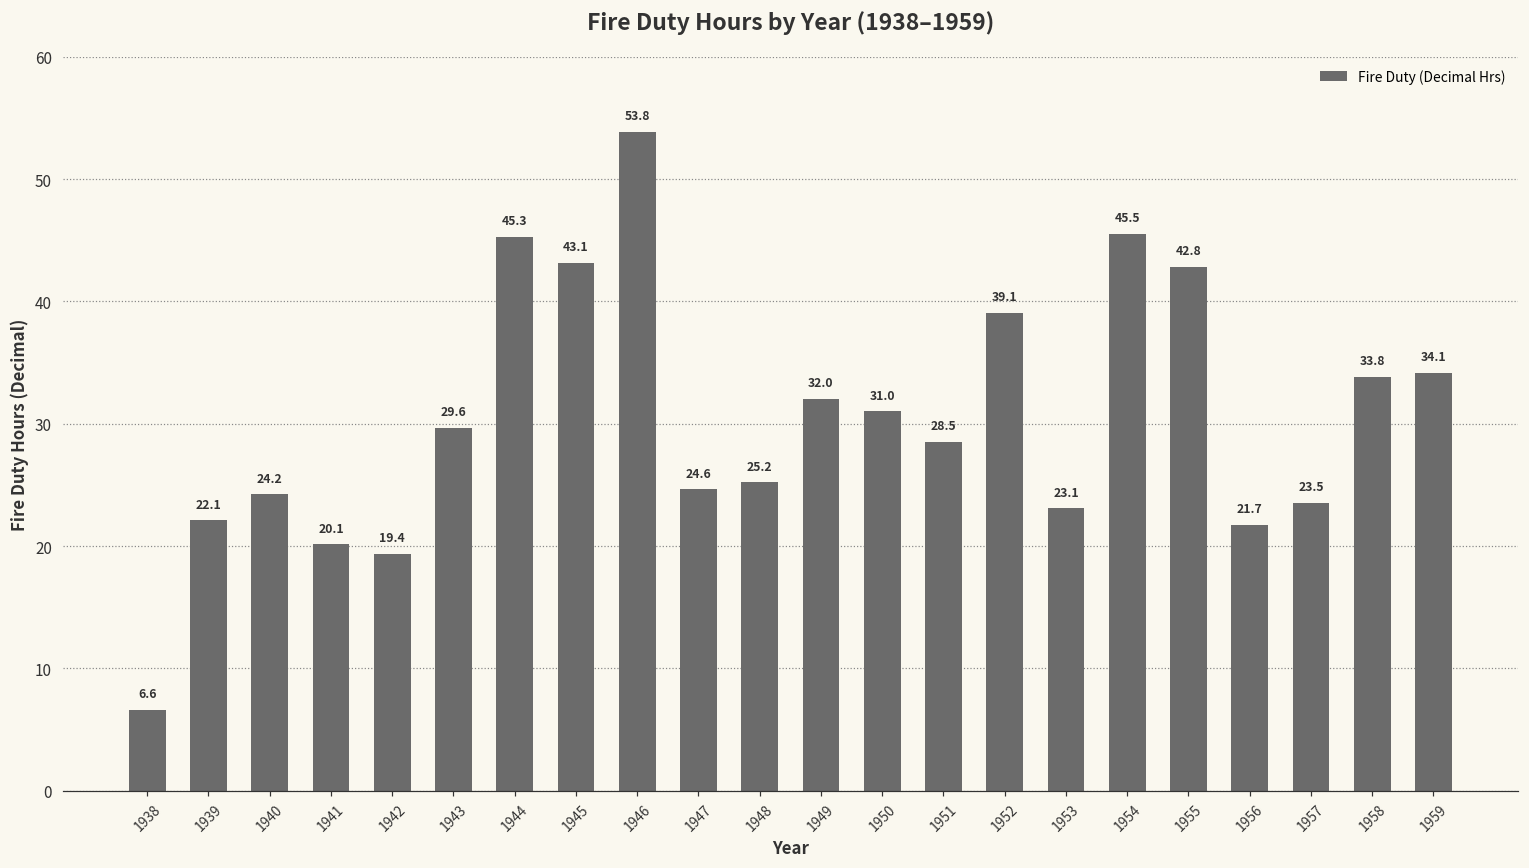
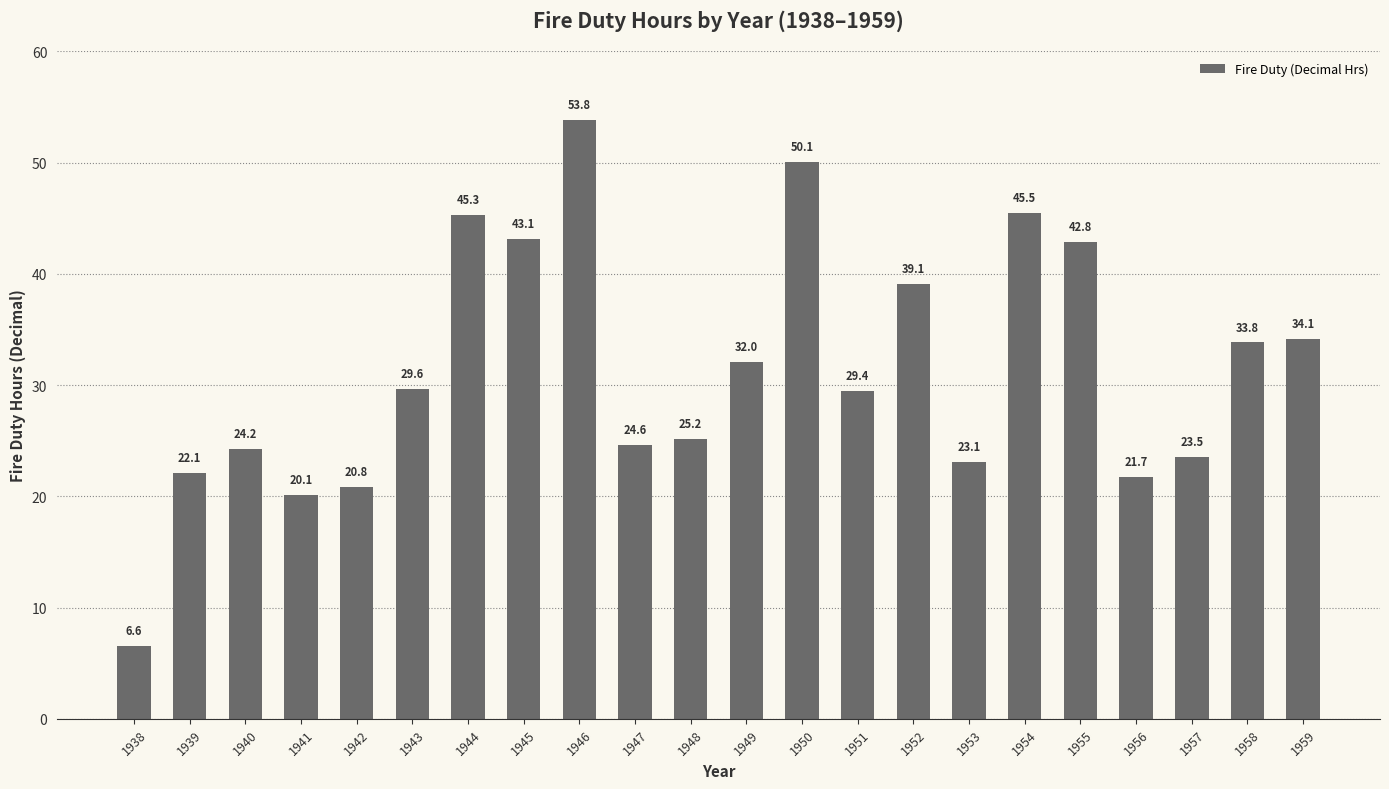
  {
    "1938": 6.6,
    "1939": 22.1,
    "1940": 24.2,
    "1941": 20.1,
-   "1942": 19.4,
+   "1942": 20.8,
    "1943": 29.6,
    "1944": 45.3,
    "1945": 43.1,
    "1946": 53.8,
    "1947": 24.6,
    "1948": 25.2,
    "1949": 32.0,
-   "1950": 31.0,
-   "1951": 28.5,
+   "1950": 50.1,
+   "1951": 29.4,
    "1952": 39.1,
    "1953": 23.1,
    "1954": 45.5,
    "1955": 42.8,
    "1956": 21.7,
    "1957": 23.5,
    "1958": 33.8,
    "1959": 34.1
  }
